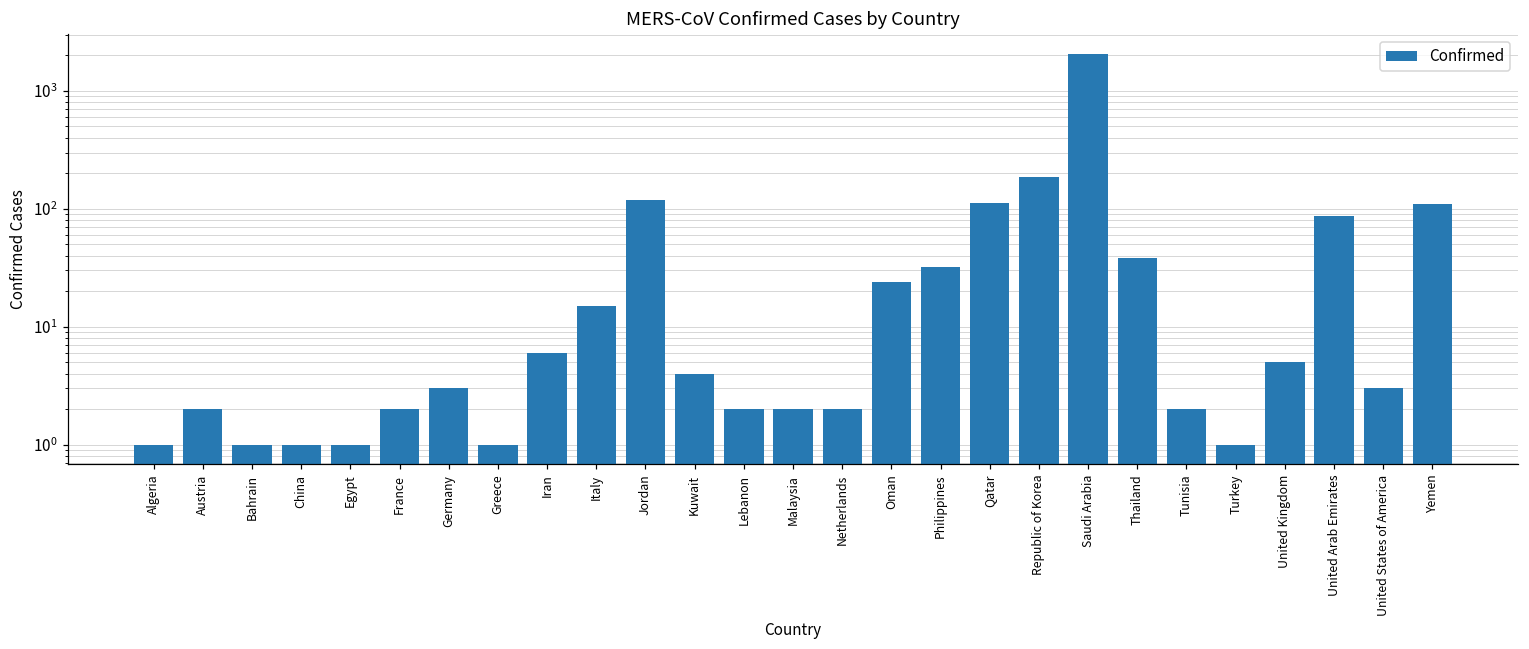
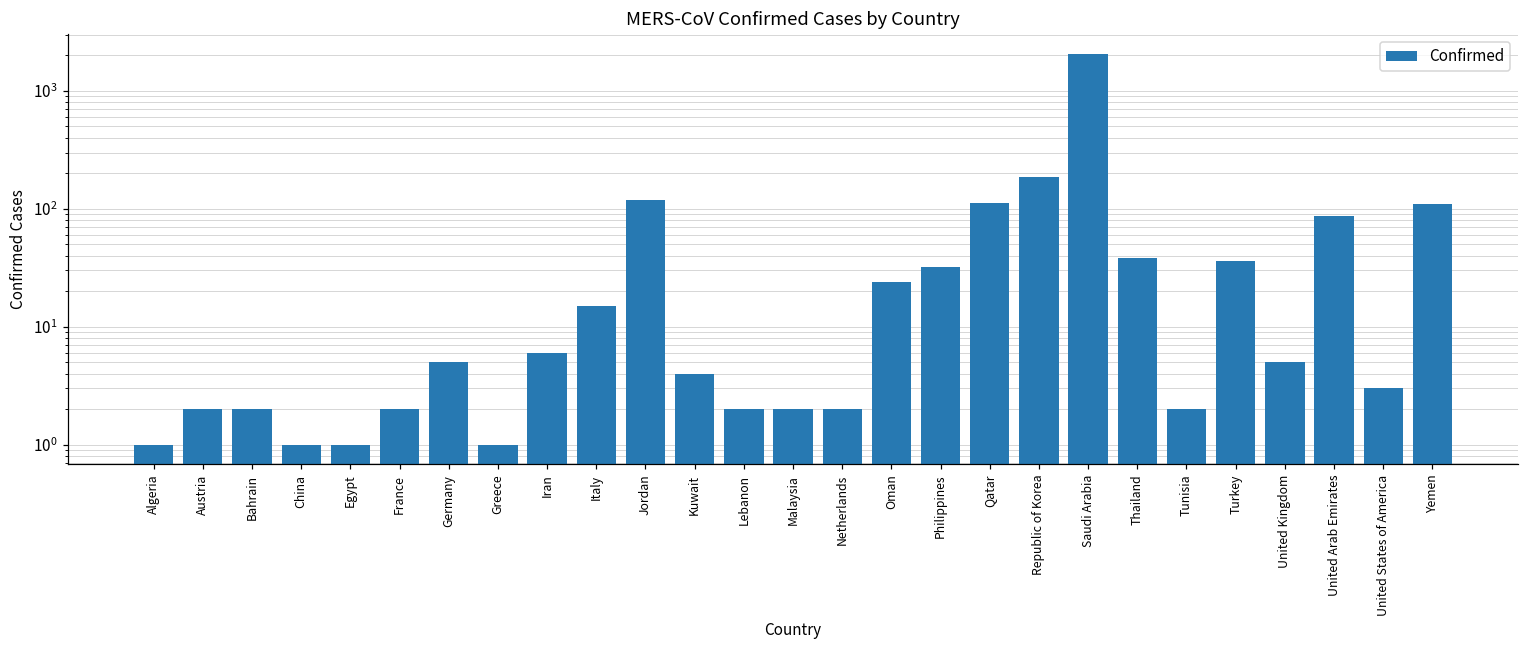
  {
    "Algeria": 1,
    "Austria": 2,
-   "Bahrain": 1,
+   "Bahrain": 2,
    "China": 1,
    "Egypt": 1,
    "France": 2,
-   "Germany": 3,
+   "Germany": 5,
    "Greece": 1,
    "Iran": 6,
    "Italy": 15,
    "Jordan": 120,
    "Kuwait": 4,
    "Lebanon": 2,
    "Malaysia": 2,
    "Netherlands": 2,
    "Oman": 24,
    "Philippines": 32,
    "Qatar": 110,
    "Republic of Korea": 190,
    "Saudi Arabia": 2100,
    "Thailand": 38,
    "Tunisia": 2,
-   "Turkey": 1,
+   "Turkey": 36,
    "United Kingdom": 5,
    "United Arab Emirates": 90,
    "United States of America": 3,
    "Yemen": 110
  }
